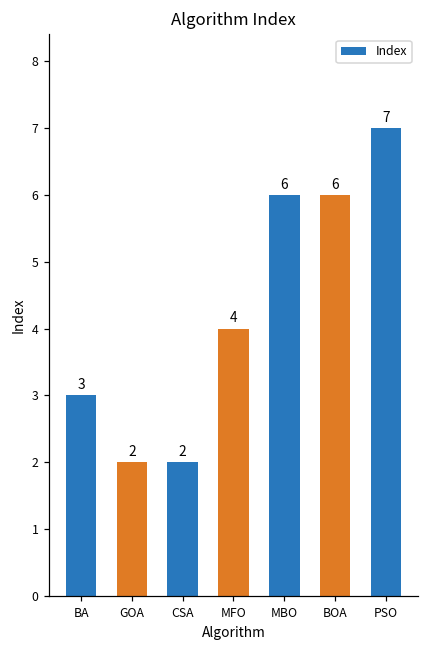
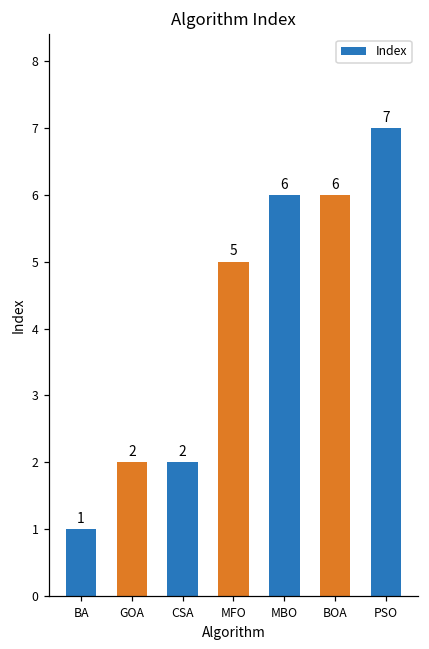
  {
-   "BA": 3,
+   "BA": 1,
    "GOA": 2,
    "CSA": 2,
-   "MFO": 4,
+   "MFO": 5,
    "MBO": 6,
    "BOA": 6,
    "PSO": 7
  }
